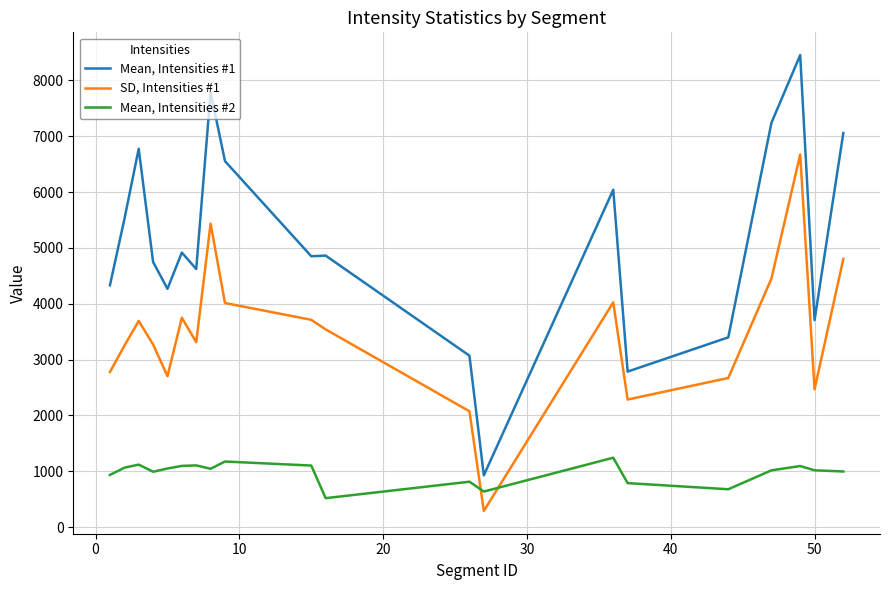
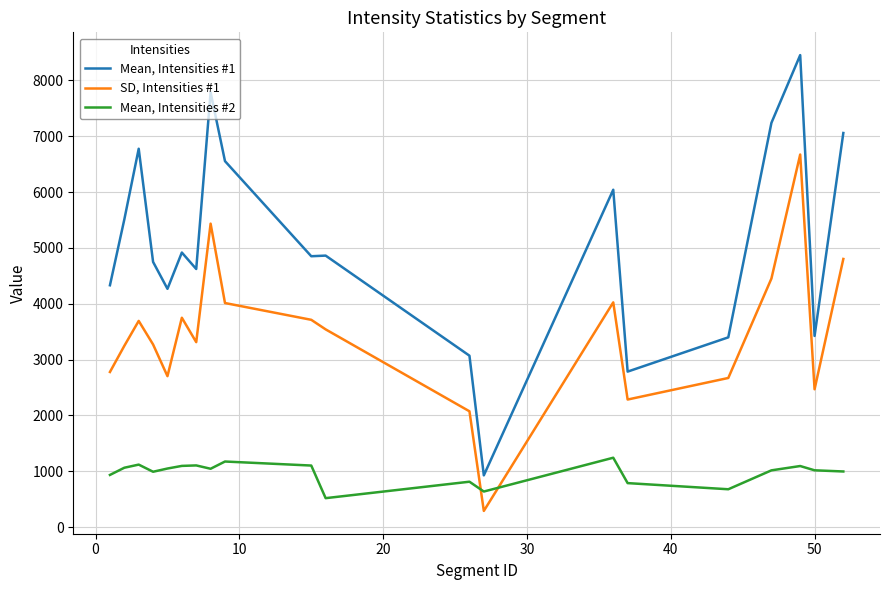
  {
    "Mean, Intensities #1": {
-     "50": 3700
+     "50": 3400
    },
    "SD, Intensities #1": {
      "50": 2500
    },
    "Mean, Intensities #2": {
      "50": 1000
    }
  }
